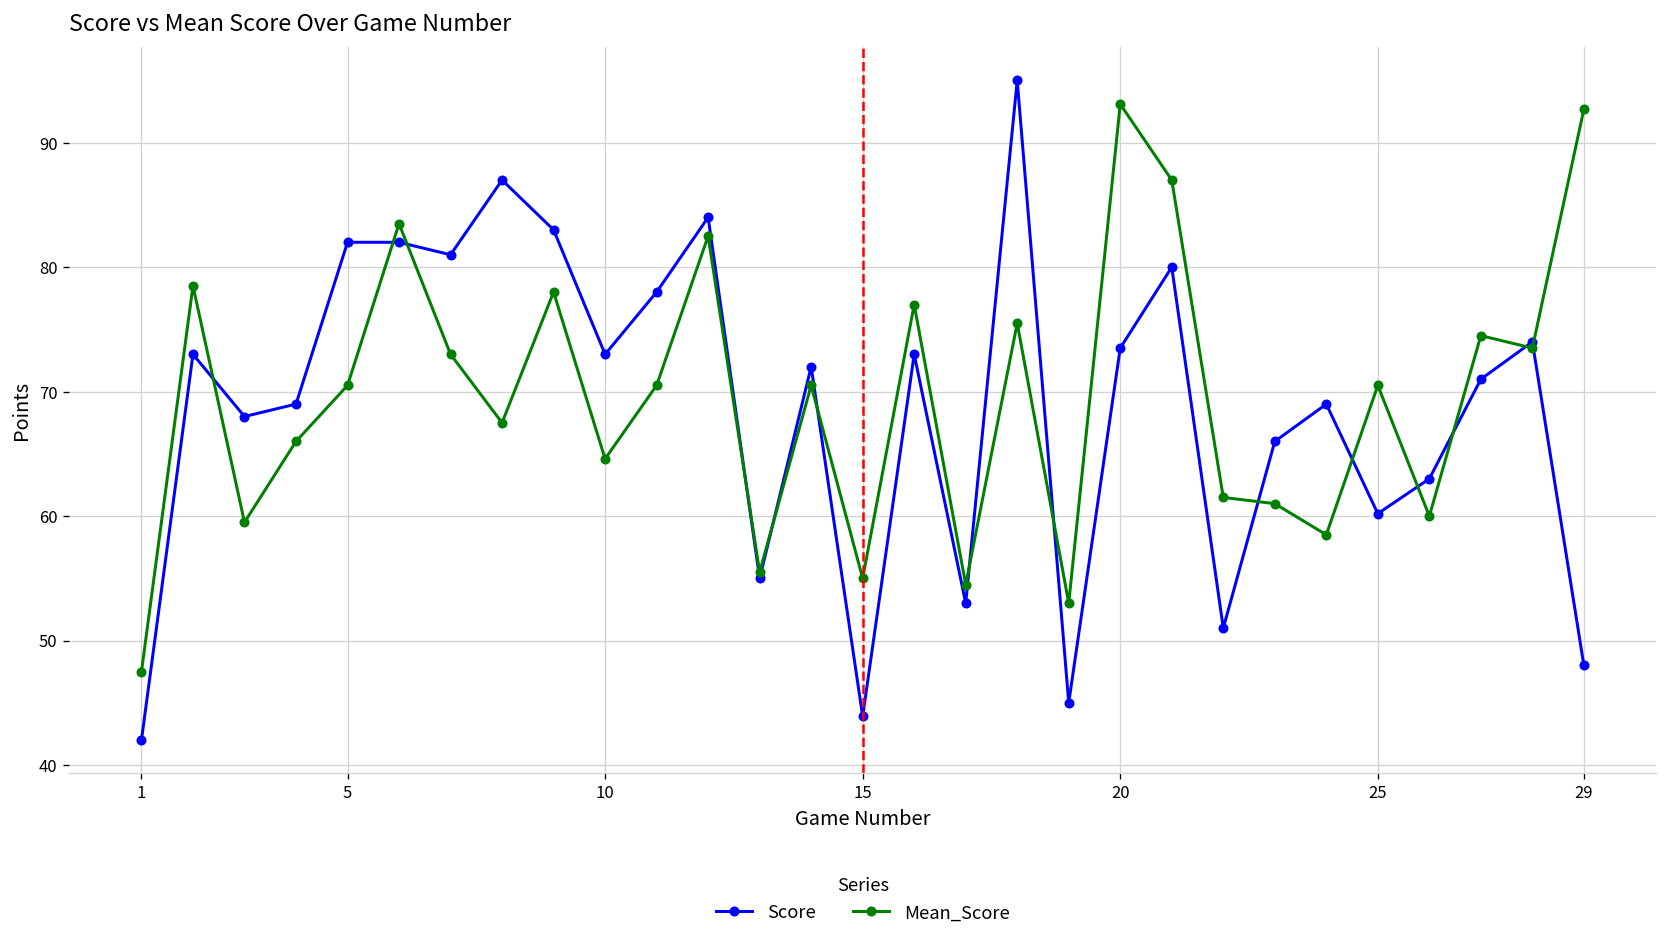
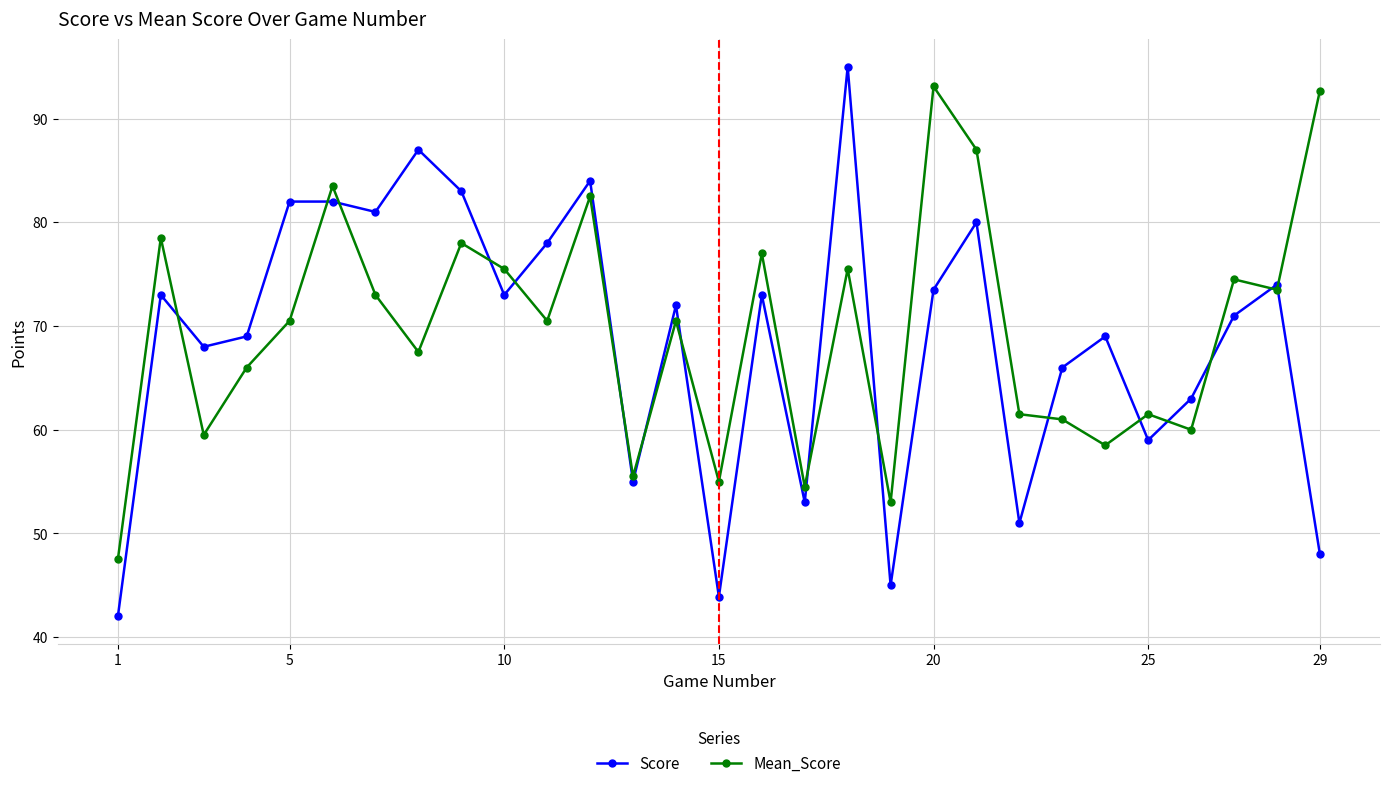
  {
    "Score": {
      "1": 42.0,
      "5": 82.0,
      "10": 73.0,
      "15": 43.9,
      "20": 73.5,
-     "25": 60.2,
+     "25": 59.0,
      "29": 48.0
    },
    "Mean_Score": {
      "1": 47.5,
      "5": 70.5,
-     "10": 64.6,
+     "10": 75.5,
      "15": 55.0,
      "20": 93.1,
-     "25": 70.5,
+     "25": 61.5,
      "29": 92.7
    }
  }
